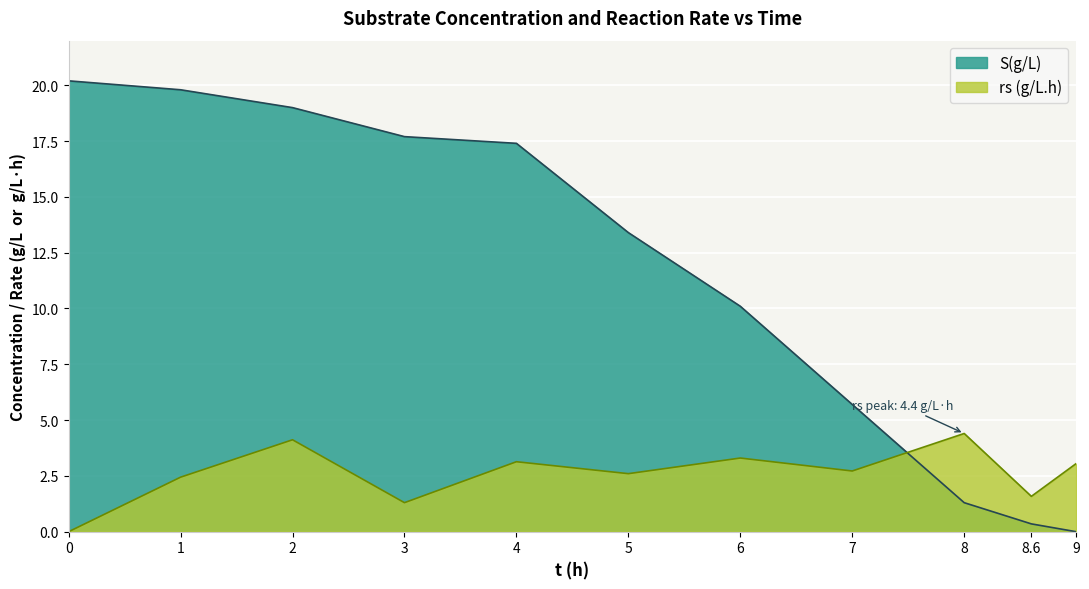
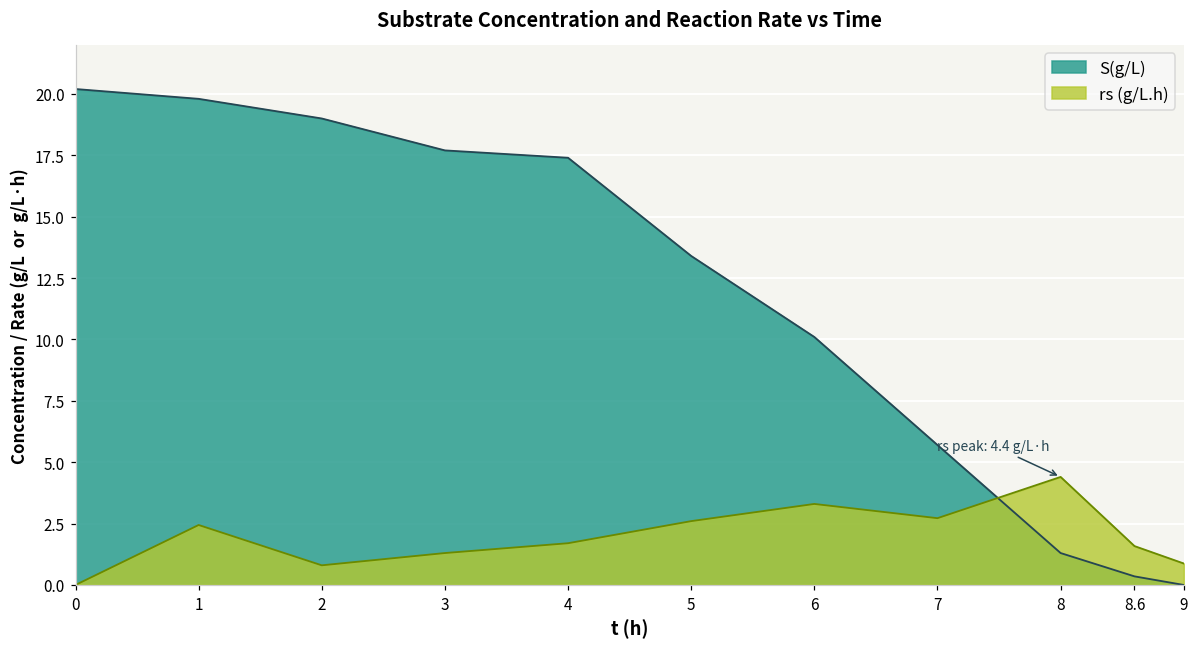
  {
    "S(g/L)": {
      "0": 20.2,
      "1": 19.8,
      "2": 19.0,
      "3": 17.7,
      "4": 17.4,
      "5": 13.4,
      "6": 10.1,
      "8": 1.3,
      "8.6": 0.4,
      "9": 0.0
    },
    "rs (g/L.h)": {
      "0": 0.0,
      "1": 2.4,
-     "2": 4.1,
+     "2": 0.8,
      "3": 1.3,
-     "4": 3.1,
+     "4": 1.7,
      "5": 2.6,
      "6": 3.3,
      "7": 2.7,
      "8": 4.4,
      "8.6": 1.6,
-     "9": 3.1
+     "9": 0.9
    }
  }
